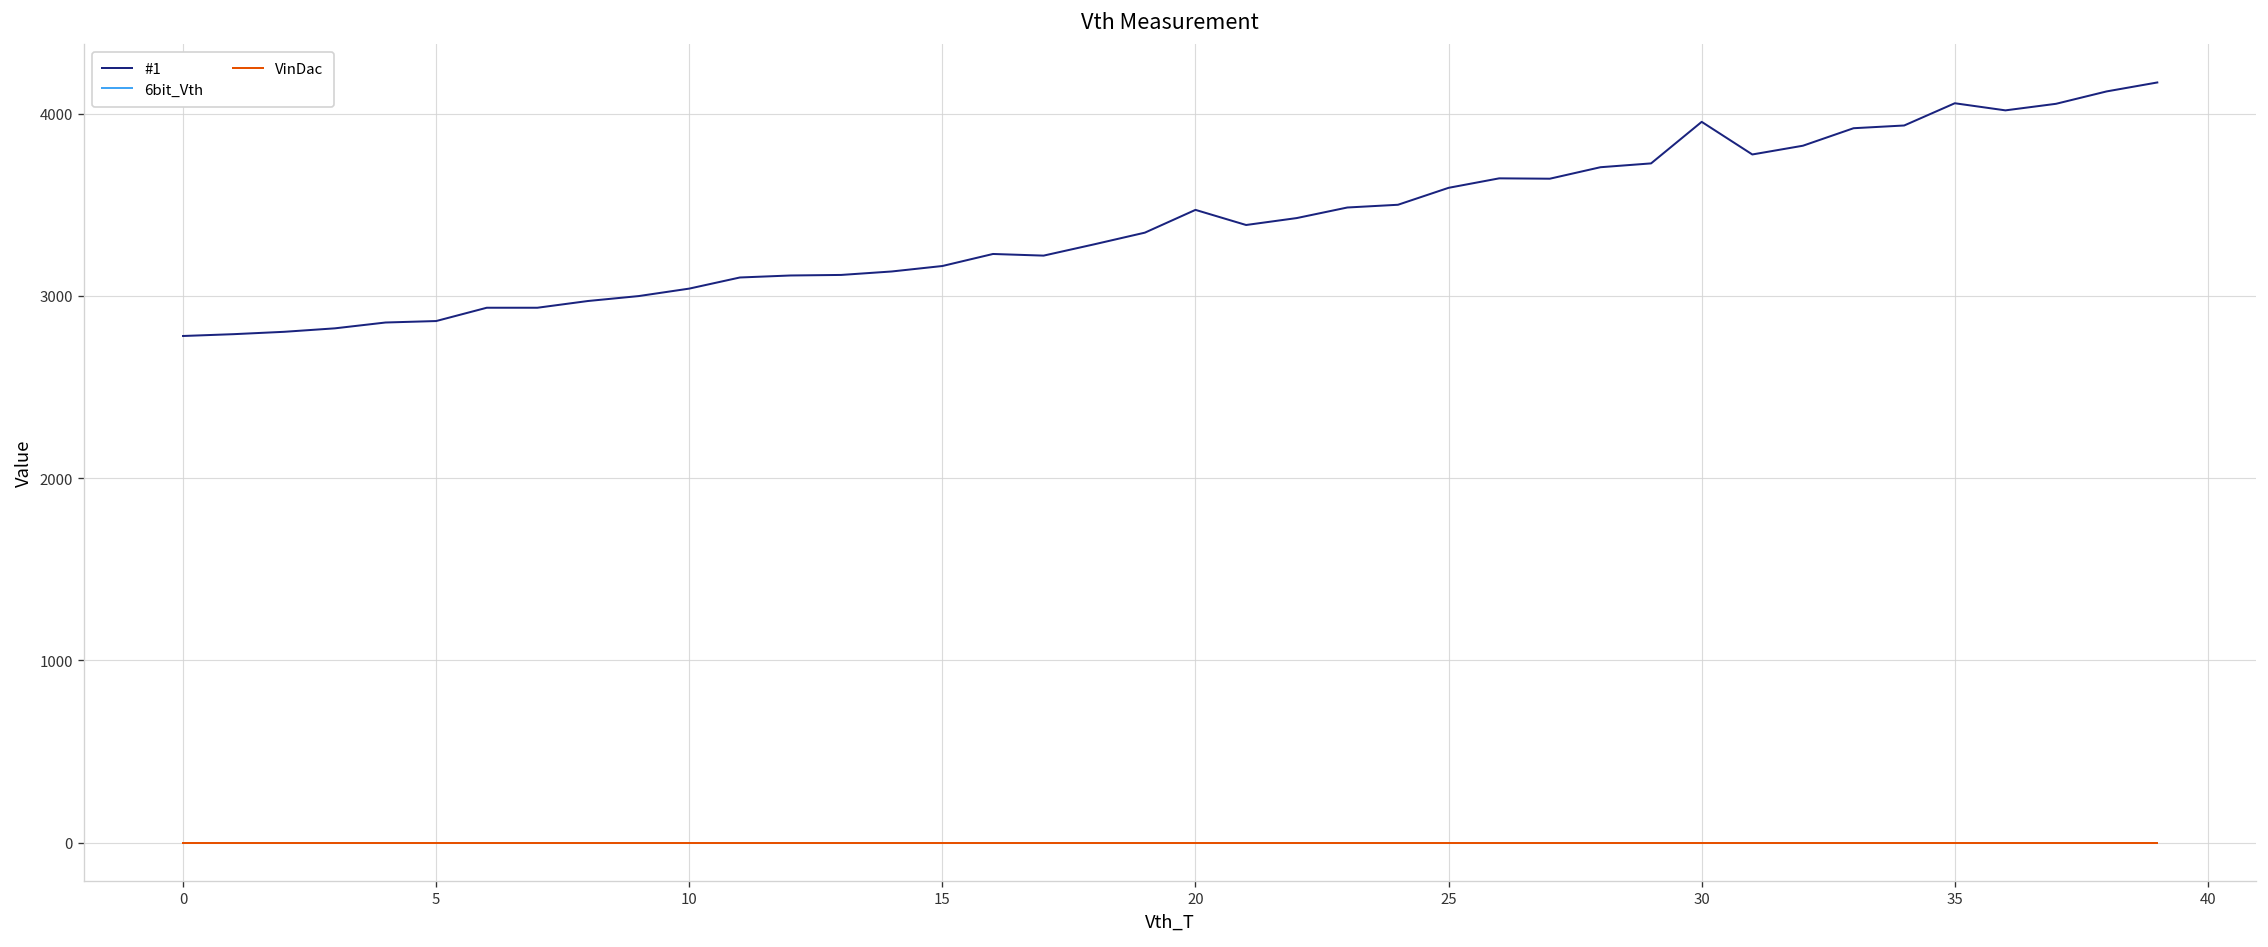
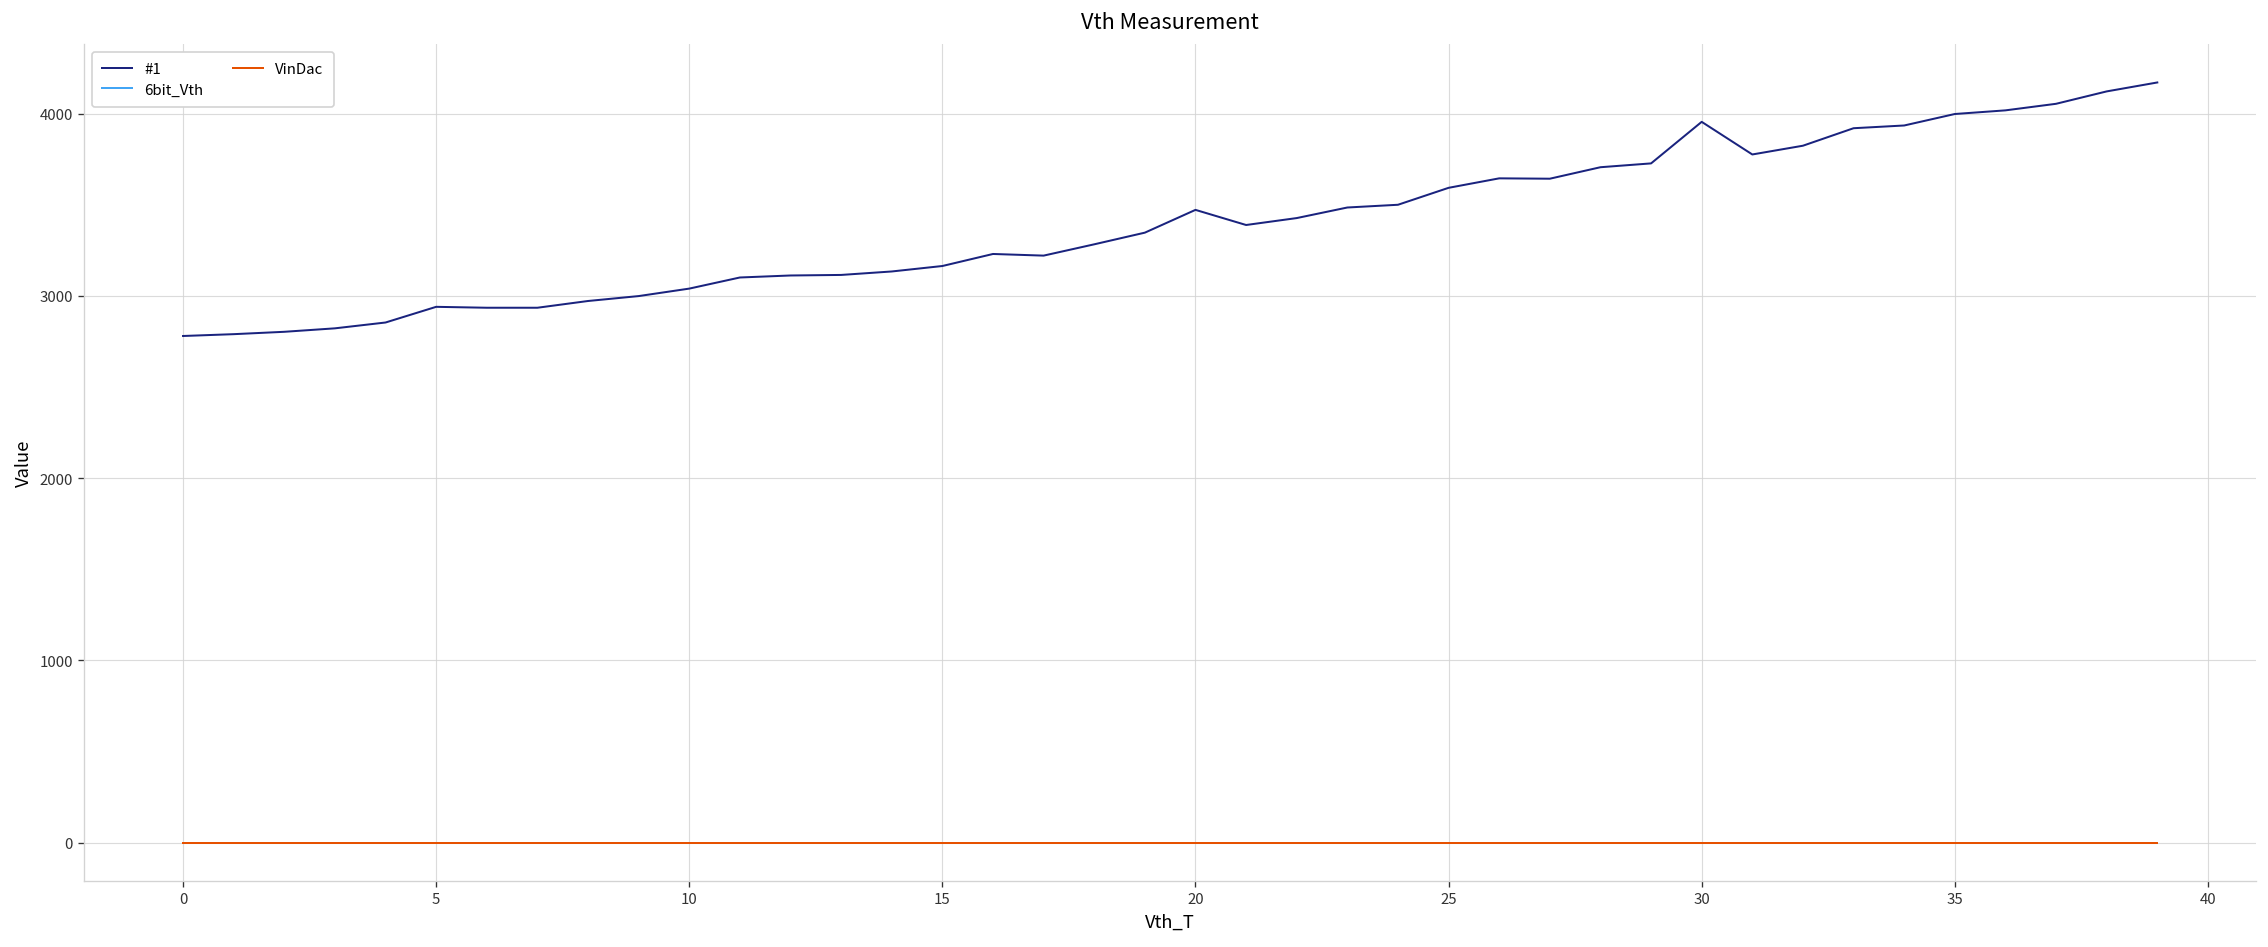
  {
    "#1": {
      "0": 2780,
-     "5": 2860,
+     "5": 2940,
      "10": 3040,
      "15": 3160,
      "20": 3470,
      "25": 3590,
      "30": 3960,
-     "35": 4060
+     "35": 4000
    },
    "VinDac": {
      "0": 0,
      "5": 0,
      "10": 0,
      "15": 0,
      "20": 0,
      "25": 0,
      "30": 0,
      "35": 0
    }
  }
